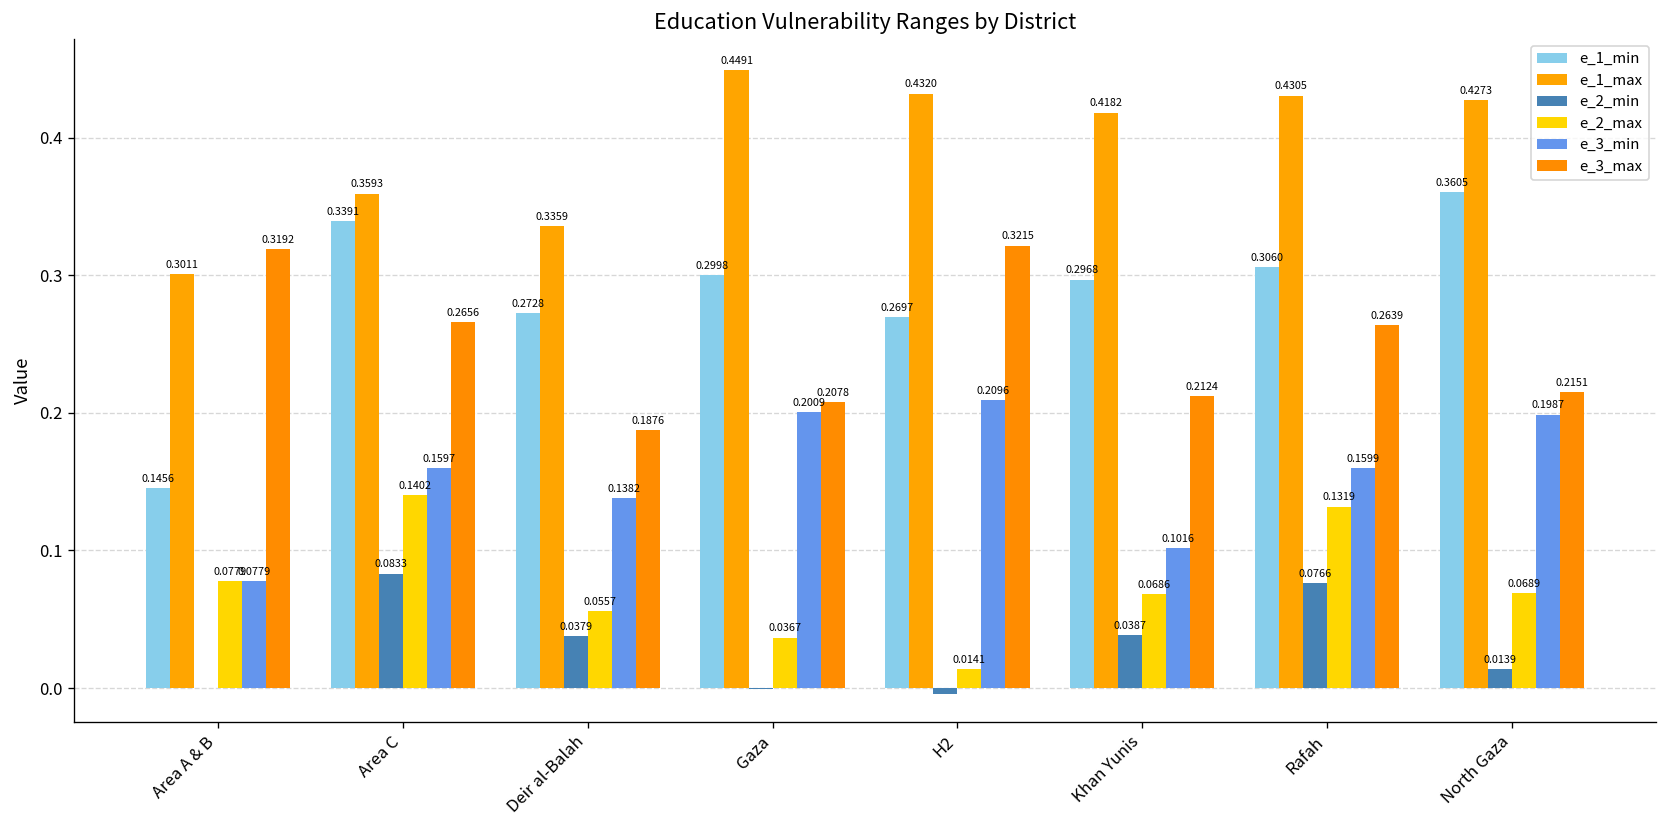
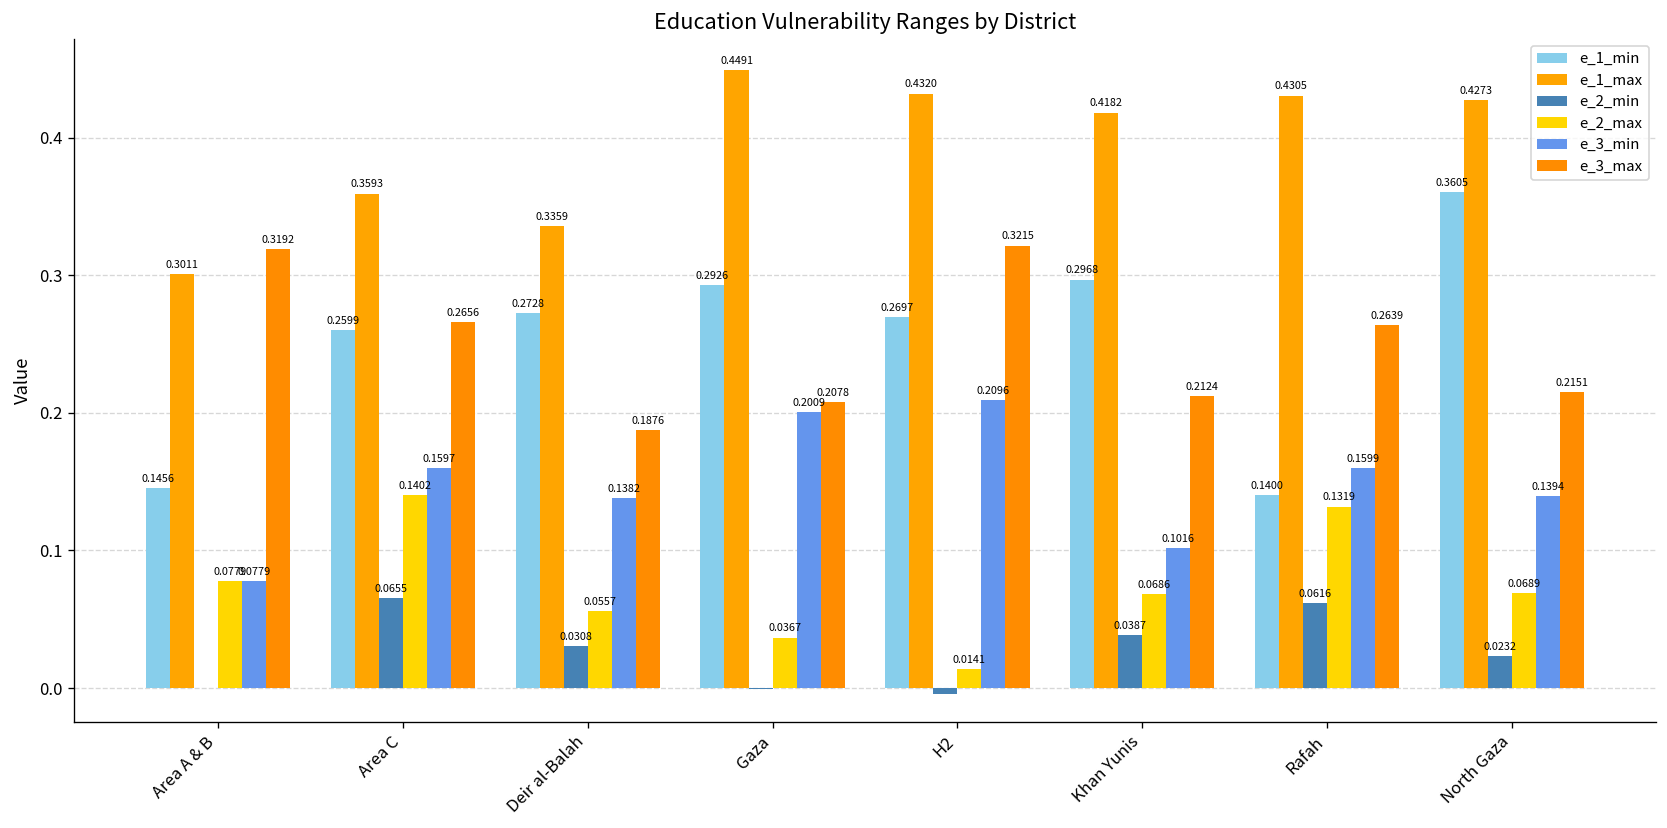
  {
    "e_1_min": {
      "Area A & B": 0.1456,
-     "Area C": 0.3391,
+     "Area C": 0.2599,
      "Deir al-Balah": 0.2728,
-     "Gaza": 0.2998,
+     "Gaza": 0.2926,
      "H2": 0.2697,
      "Khan Yunis": 0.2968,
-     "Rafah": 0.3060,
+     "Rafah": 0.1400,
      "North Gaza": 0.3605
    },
    "e_2_min": {
-     "Area C": 0.0833,
-     "Deir al-Balah": 0.0379,
+     "Area C": 0.0655,
+     "Deir al-Balah": 0.0308,
      "Khan Yunis": 0.0387,
-     "Rafah": 0.0766,
-     "North Gaza": 0.0139
+     "Rafah": 0.0616,
+     "North Gaza": 0.0232
    },
    "e_3_min": {
      "Area C": 0.1597,
      "Deir al-Balah": 0.1382,
      "Gaza": 0.2009,
      "H2": 0.2096,
      "Khan Yunis": 0.1016,
      "Rafah": 0.1599,
-     "North Gaza": 0.1987
+     "North Gaza": 0.1394
    }
  }
